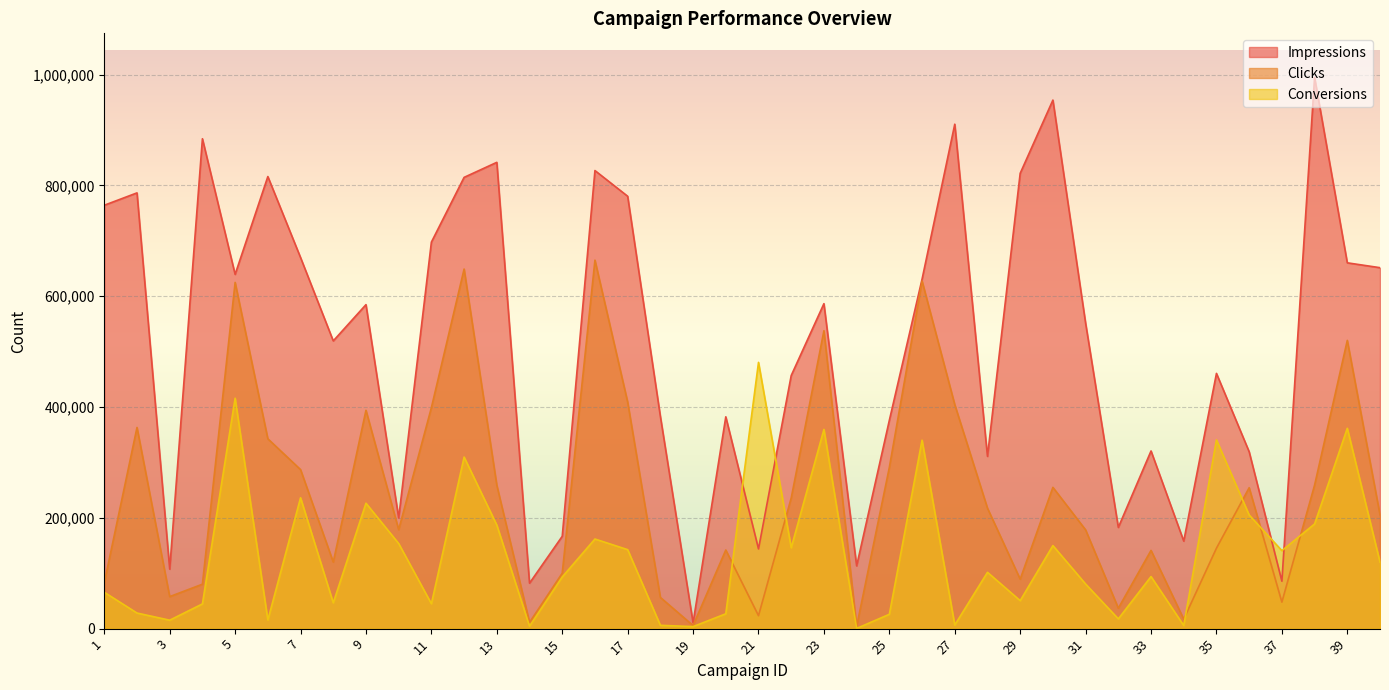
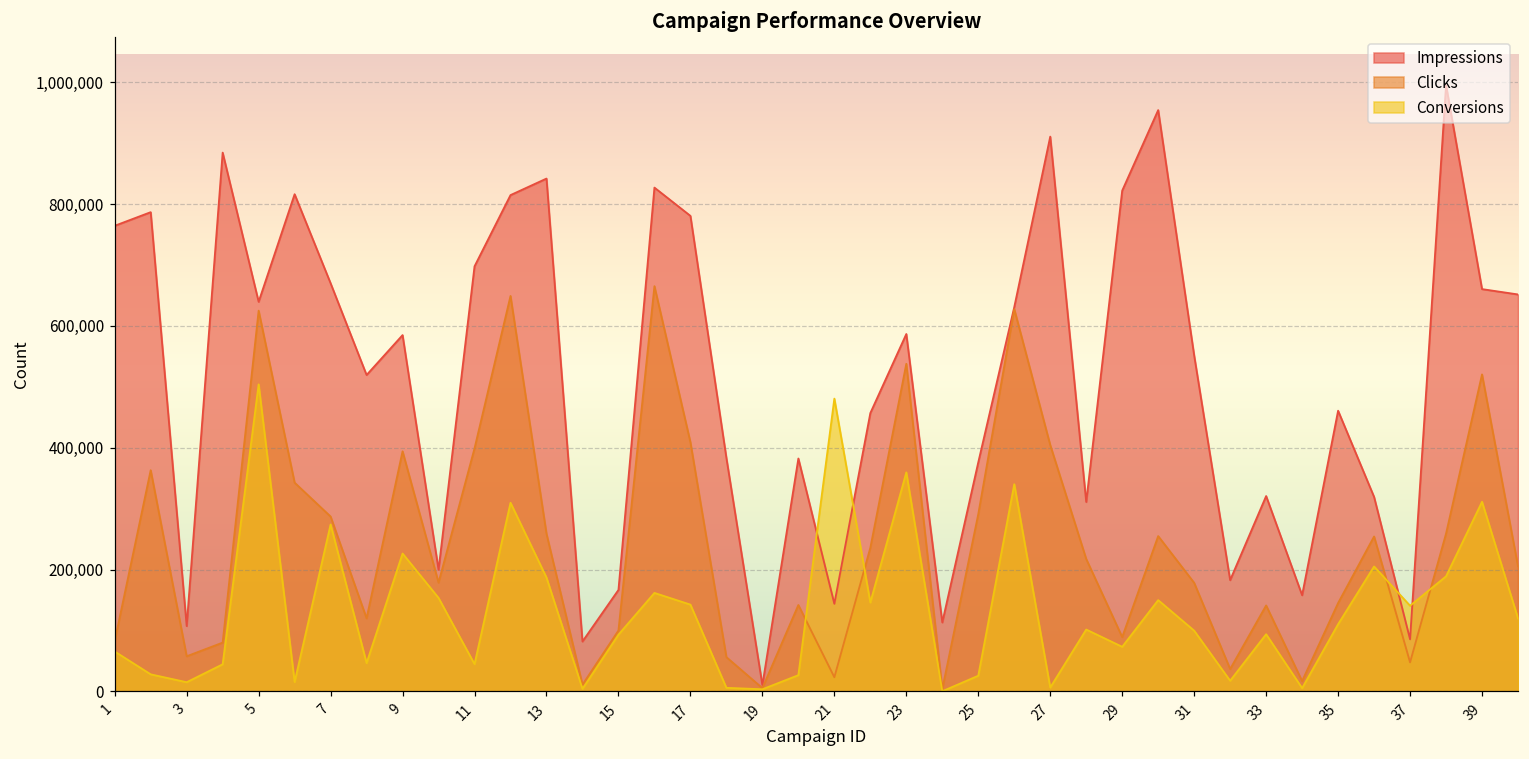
  {
    "Conversions": {
      "1": "70,000",
      "3": "20,000",
-     "5": "420,000",
-     "7": "240,000",
+     "5": "500,000",
+     "7": "270,000",
      "9": "230,000",
      "11": "40,000",
      "13": "190,000",
      "15": "90,000",
      "17": "140,000",
      "21": "480,000",
      "23": "360,000",
      "25": "30,000",
      "27": "10,000",
-     "29": "50,000",
-     "31": "80,000",
+     "29": "70,000",
+     "31": "100,000",
      "33": "90,000",
-     "35": "340,000",
+     "35": "110,000",
      "37": "140,000",
-     "39": "360,000"
+     "39": "310,000"
    }
  }
